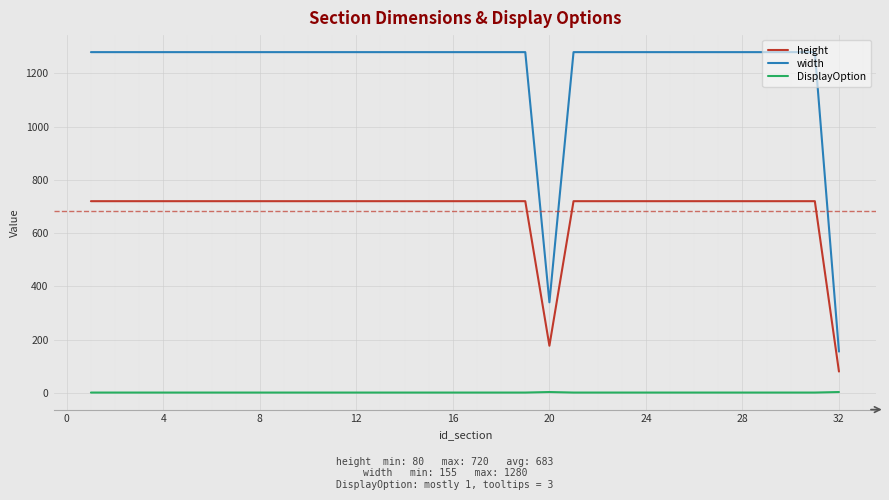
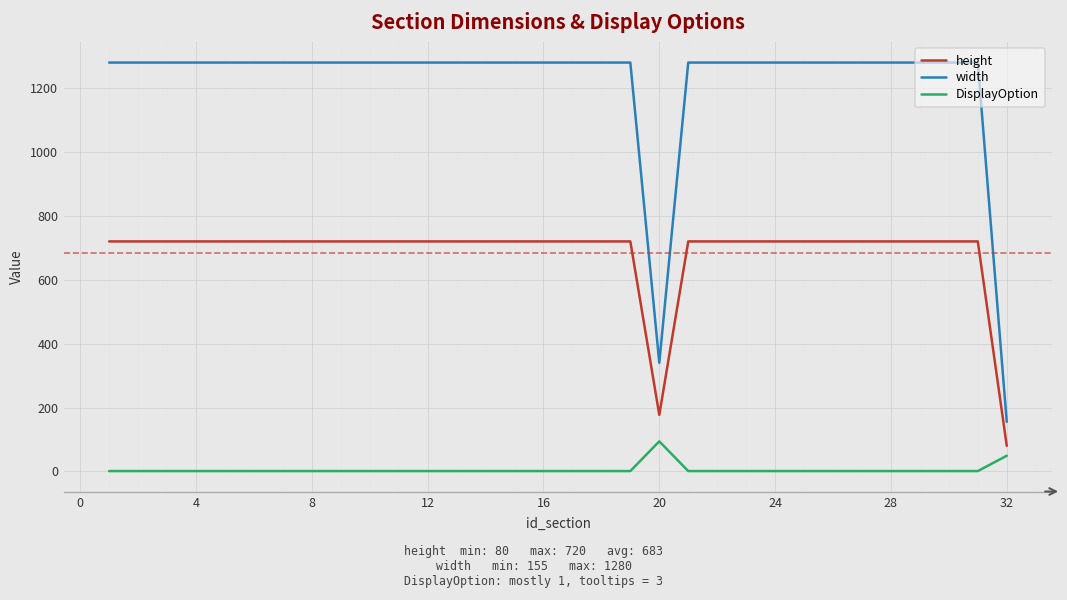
  {
    "height": {
      "4": 720,
      "8": 720,
      "12": 720,
      "16": 720,
      "20": 180,
      "24": 720,
      "28": 720,
      "32": 80
    },
    "width": {
      "4": 1280,
      "8": 1280,
      "12": 1280,
      "16": 1280,
      "20": 340,
      "24": 1280,
      "28": 1280,
      "32": 160
    },
    "DisplayOption": {
      "4": 0,
      "8": 0,
      "12": 0,
      "16": 0,
-     "20": 0,
+     "20": 90,
      "24": 0,
      "28": 0,
-     "32": 0
+     "32": 50
    }
  }
